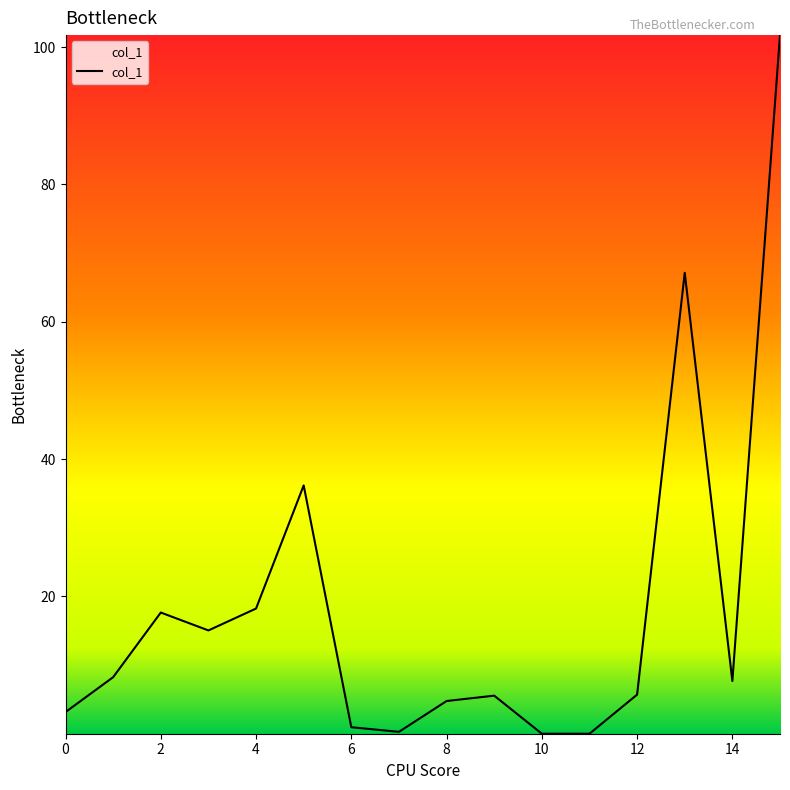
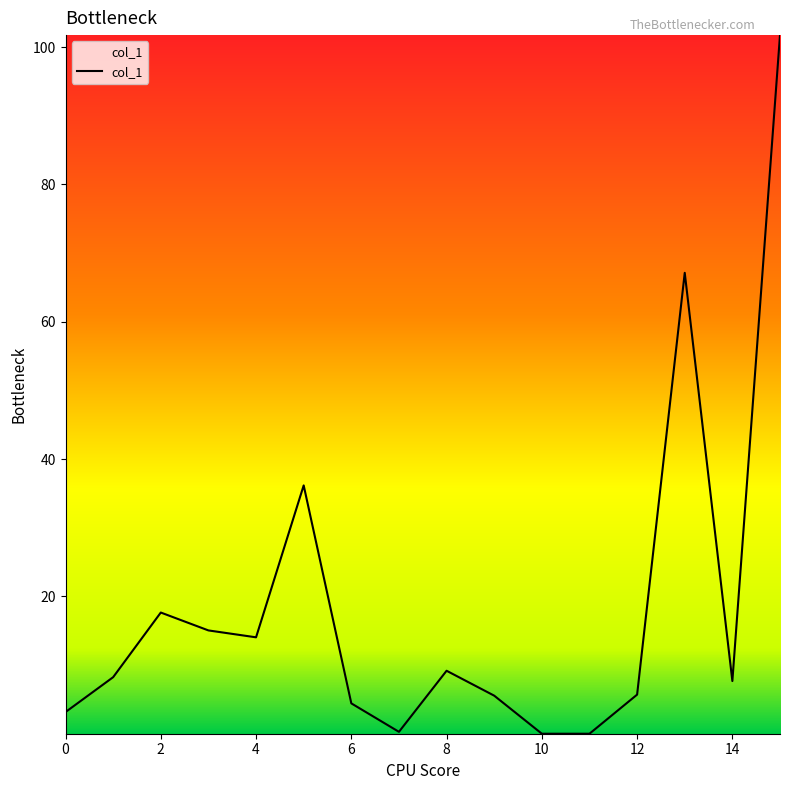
  {
    "0": 3,
    "2": 18,
-   "4": 18,
-   "6": 1,
-   "8": 5,
+   "4": 14,
+   "6": 4,
+   "8": 9,
    "10": 0,
    "12": 6,
    "14": 8
  }
